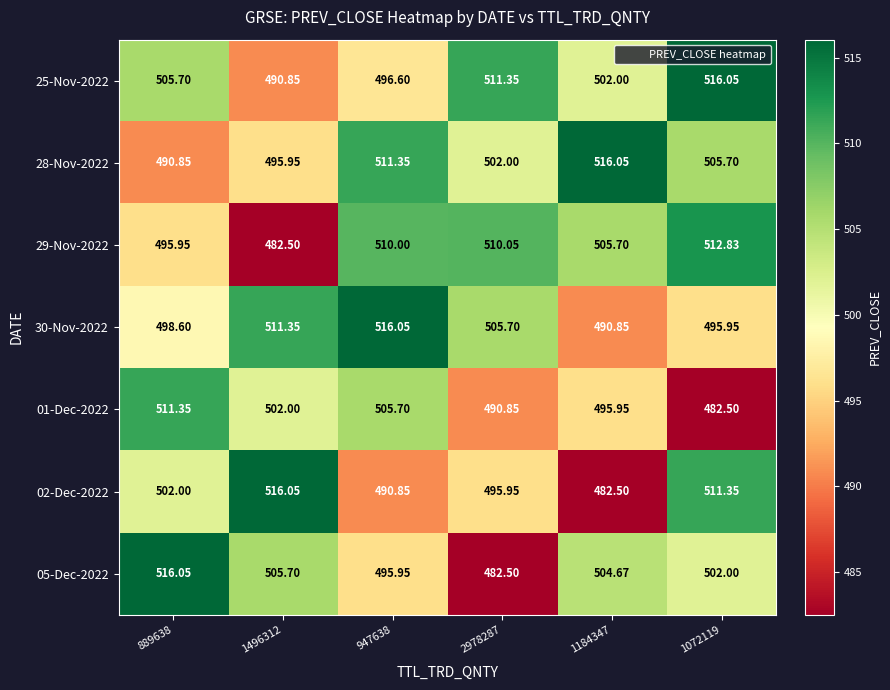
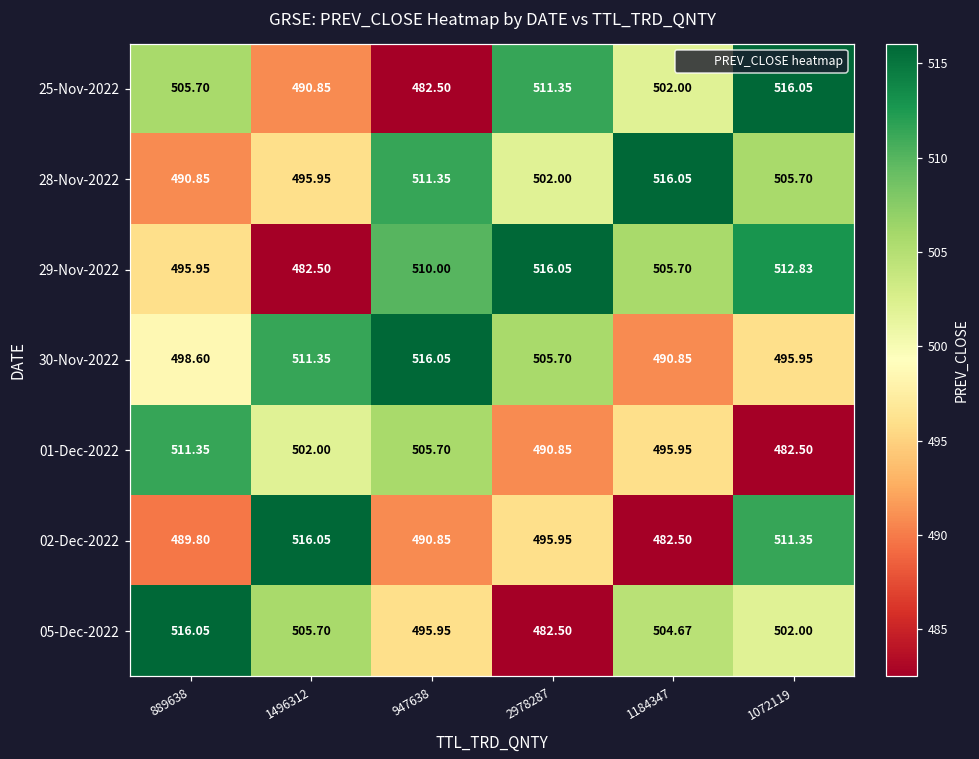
  {
    "25-Nov-2022": {
      "889638": 505.70,
      "1496312": 490.85,
-     "947638": 496.60,
+     "947638": 482.50,
      "2978287": 511.35,
      "1184347": 502.00,
      "1072119": 516.05
    },
    "28-Nov-2022": {
      "889638": 490.85,
      "1496312": 495.95,
      "947638": 511.35,
      "2978287": 502.00,
      "1184347": 516.05,
      "1072119": 505.70
    },
    "29-Nov-2022": {
      "889638": 495.95,
      "1496312": 482.50,
      "947638": 510.00,
-     "2978287": 510.05,
+     "2978287": 516.05,
      "1184347": 505.70,
      "1072119": 512.83
    },
    "30-Nov-2022": {
      "889638": 498.60,
      "1496312": 511.35,
      "947638": 516.05,
      "2978287": 505.70,
      "1184347": 490.85,
      "1072119": 495.95
    },
    "01-Dec-2022": {
      "889638": 511.35,
      "1496312": 502.00,
      "947638": 505.70,
      "2978287": 490.85,
      "1184347": 495.95,
      "1072119": 482.50
    },
    "02-Dec-2022": {
-     "889638": 502.00,
+     "889638": 489.80,
      "1496312": 516.05,
      "947638": 490.85,
      "2978287": 495.95,
      "1184347": 482.50,
      "1072119": 511.35
    },
    "05-Dec-2022": {
      "889638": 516.05,
      "1496312": 505.70,
      "947638": 495.95,
      "2978287": 482.50,
      "1184347": 504.67,
      "1072119": 502.00
    }
  }
